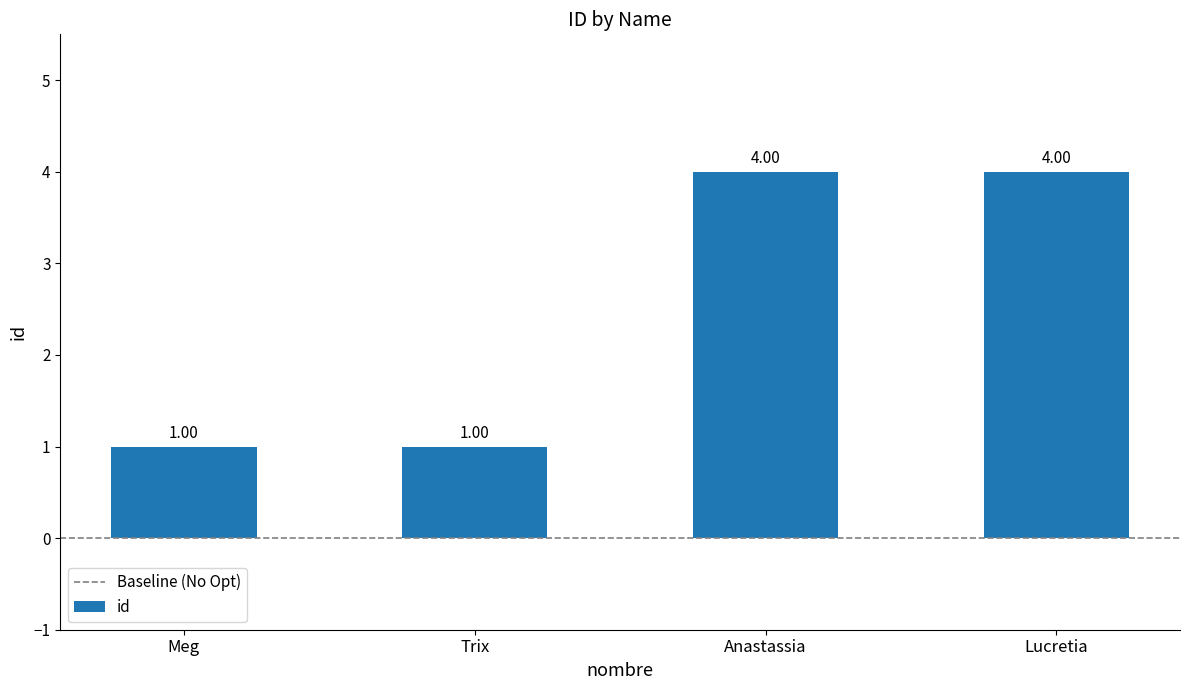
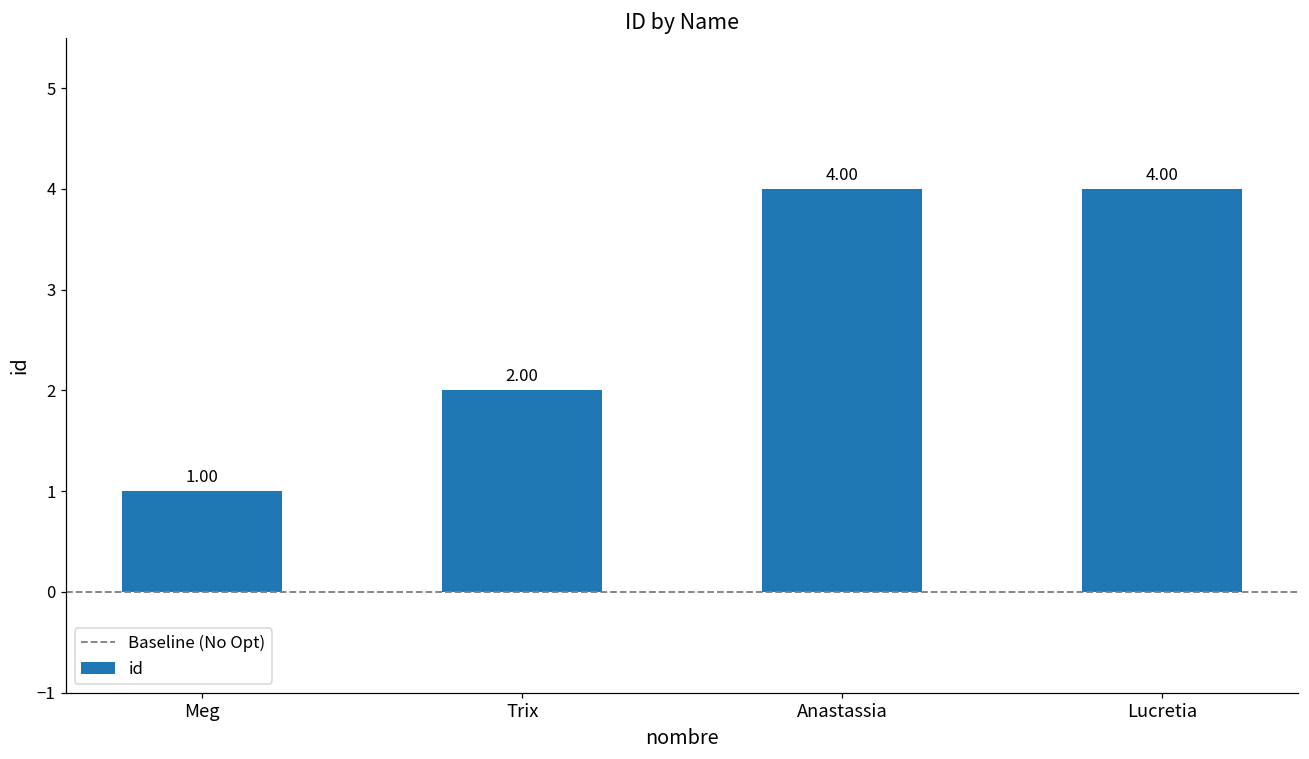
  {
    "Meg": 1.00,
-   "Trix": 1.00,
+   "Trix": 2.00,
    "Anastassia": 4.00,
    "Lucretia": 4.00
  }
